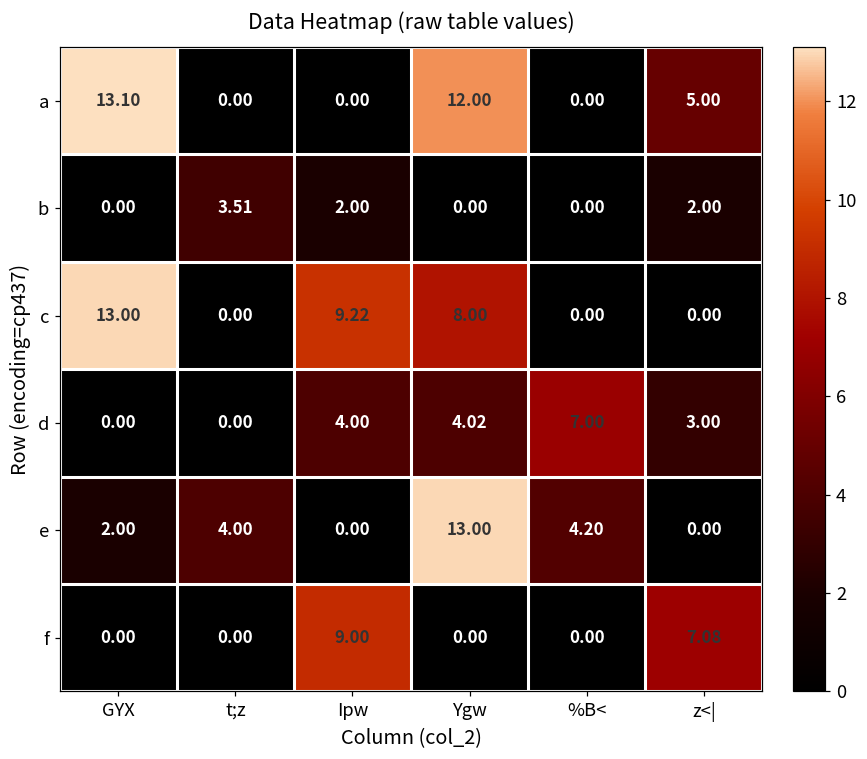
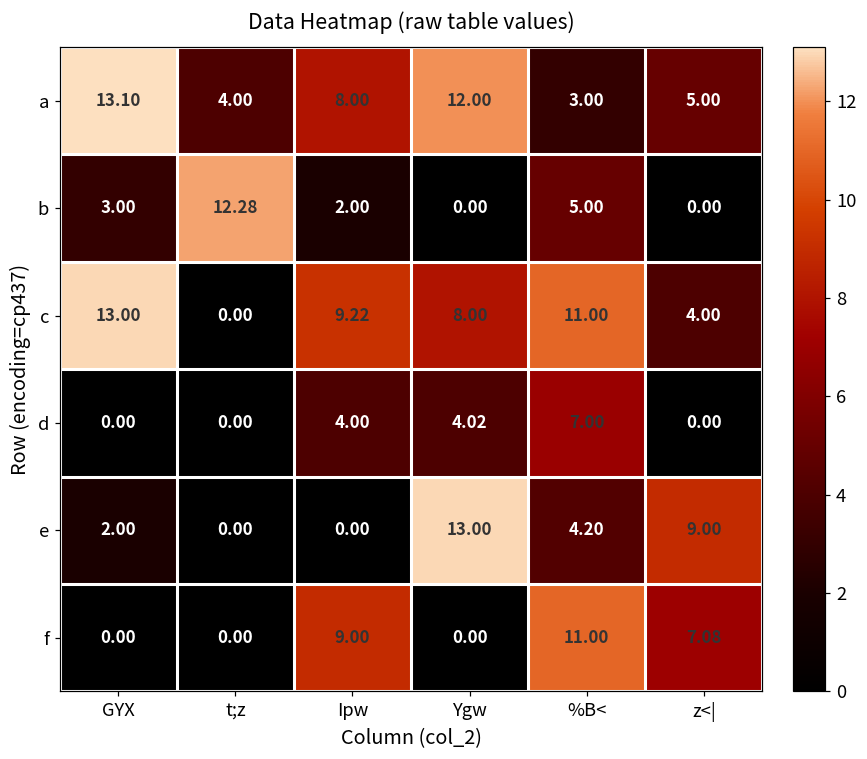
  {
    "a": {
      "GYX": 13.10,
-     "t;z": 0.00,
-     "Ipw": 0.00,
+     "t;z": 4.00,
+     "Ipw": 8.00,
      "Ygw": 12.00,
-     "%B<": 0.00,
+     "%B<": 3.00,
      "z<|": 5.00
    },
    "b": {
-     "GYX": 0.00,
-     "t;z": 3.51,
+     "GYX": 3.00,
+     "t;z": 12.28,
      "Ipw": 2.00,
      "Ygw": 0.00,
-     "%B<": 0.00,
-     "z<|": 2.00
+     "%B<": 5.00,
+     "z<|": 0.00
    },
    "c": {
      "GYX": 13.00,
      "t;z": 0.00,
      "Ipw": 9.22,
      "Ygw": 8.00,
-     "%B<": 0.00,
-     "z<|": 0.00
+     "%B<": 11.00,
+     "z<|": 4.00
    },
    "d": {
      "GYX": 0.00,
      "t;z": 0.00,
      "Ipw": 4.00,
      "Ygw": 4.02,
      "%B<": 7.00,
-     "z<|": 3.00
+     "z<|": 0.00
    },
    "e": {
      "GYX": 2.00,
-     "t;z": 4.00,
+     "t;z": 0.00,
      "Ipw": 0.00,
      "Ygw": 13.00,
      "%B<": 4.20,
-     "z<|": 0.00
+     "z<|": 9.00
    },
    "f": {
      "GYX": 0.00,
      "t;z": 0.00,
      "Ipw": 9.00,
      "Ygw": 0.00,
-     "%B<": 0.00,
+     "%B<": 11.00,
      "z<|": 7.08
    }
  }
